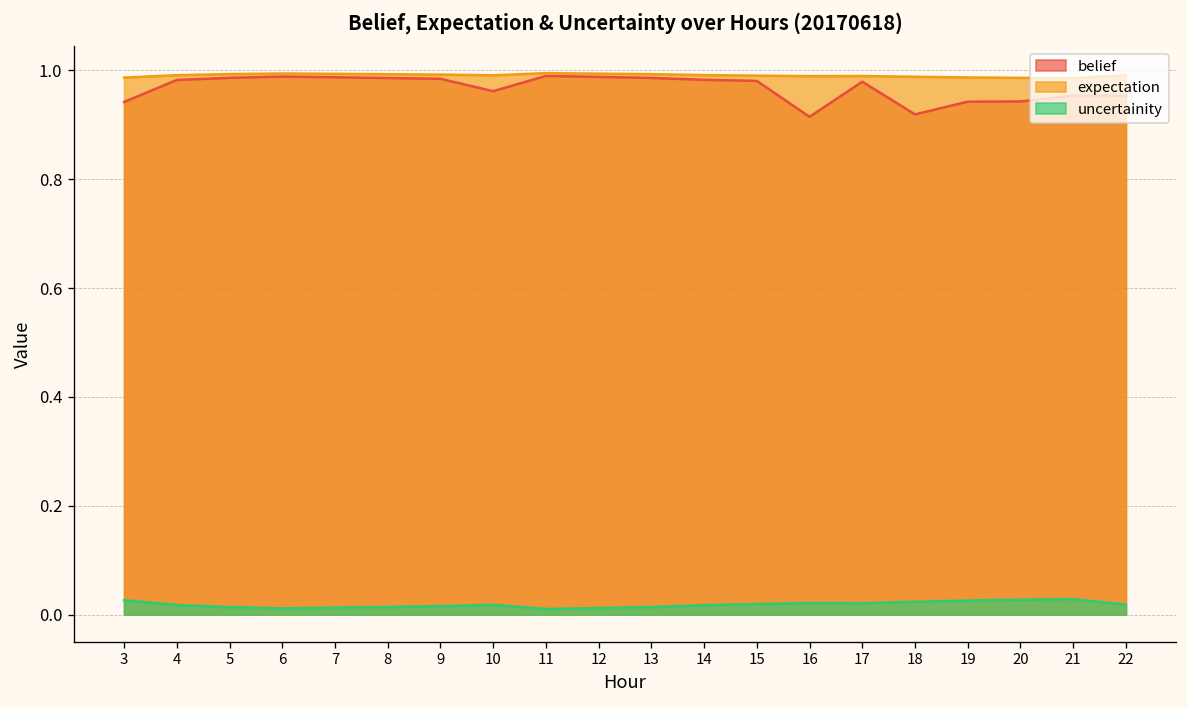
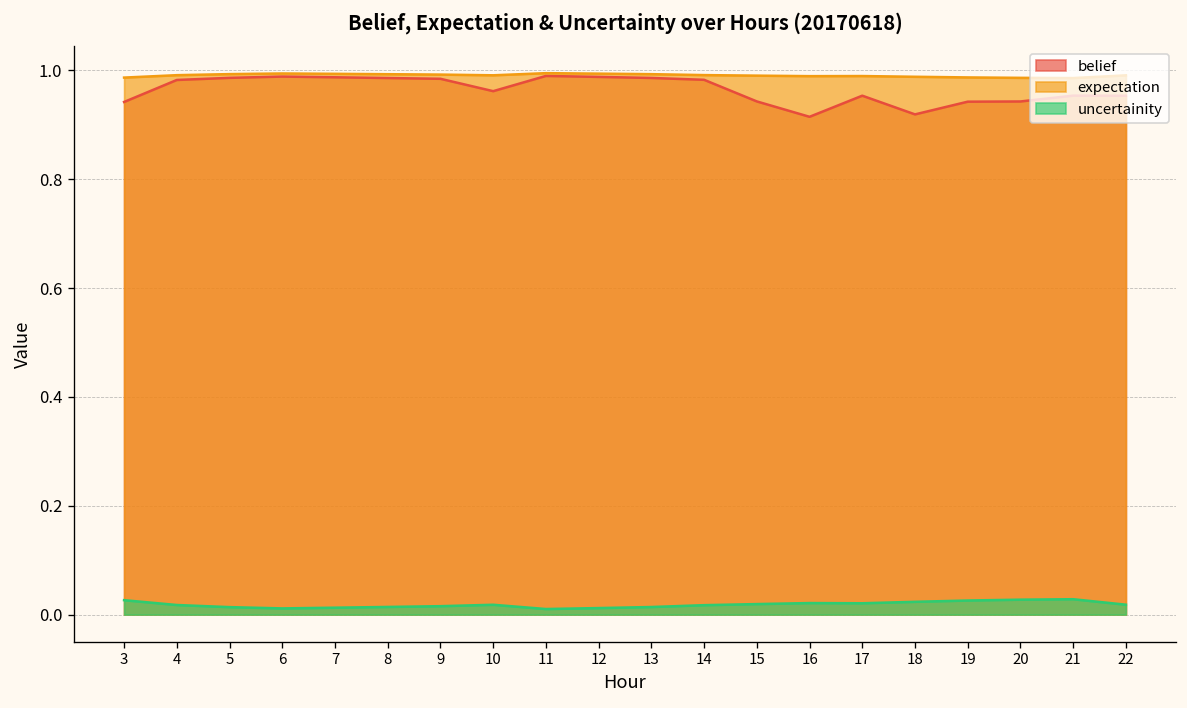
  {
    "belief": {
      "3": 0.94,
      "4": 0.98,
      "5": 0.99,
      "6": 0.99,
      "7": 0.99,
      "8": 0.99,
      "9": 0.98,
      "10": 0.96,
      "12": 0.99,
      "13": 0.99,
      "14": 0.98,
-     "15": 0.98,
+     "15": 0.94,
      "16": 0.91,
-     "17": 0.98,
+     "17": 0.95,
      "18": 0.92,
      "19": 0.94,
      "20": 0.94
    },
    "expectation": {
      "3": 0.99,
      "4": 0.99,
      "5": 0.99,
      "6": 0.99,
      "7": 0.99,
      "8": 0.99,
      "9": 0.99,
      "10": 0.99,
      "12": 0.99,
      "13": 0.99,
      "14": 0.99,
      "15": 0.99,
      "16": 0.99,
      "17": 0.99,
      "18": 0.99,
      "19": 0.99,
      "20": 0.99
    },
    "uncertainity": {
      "3": 0.03,
      "4": 0.02,
      "5": 0.01,
      "6": 0.01,
      "7": 0.01,
      "8": 0.01,
      "9": 0.02,
      "10": 0.02,
      "11": 0.01,
      "12": 0.01,
      "13": 0.01,
      "14": 0.02,
      "15": 0.02,
      "16": 0.02,
      "17": 0.02,
      "18": 0.02,
      "19": 0.03,
      "20": 0.03,
      "21": 0.03,
      "22": 0.02
    }
  }
